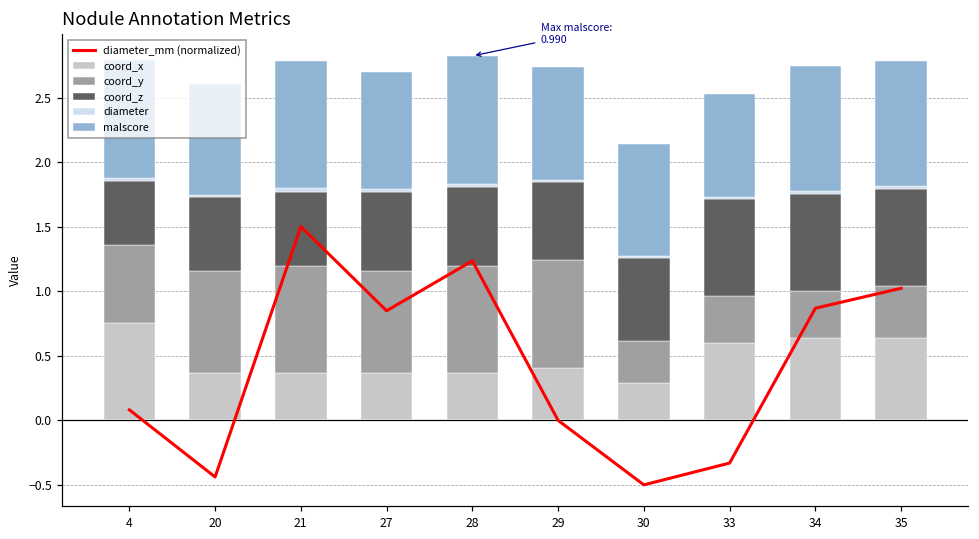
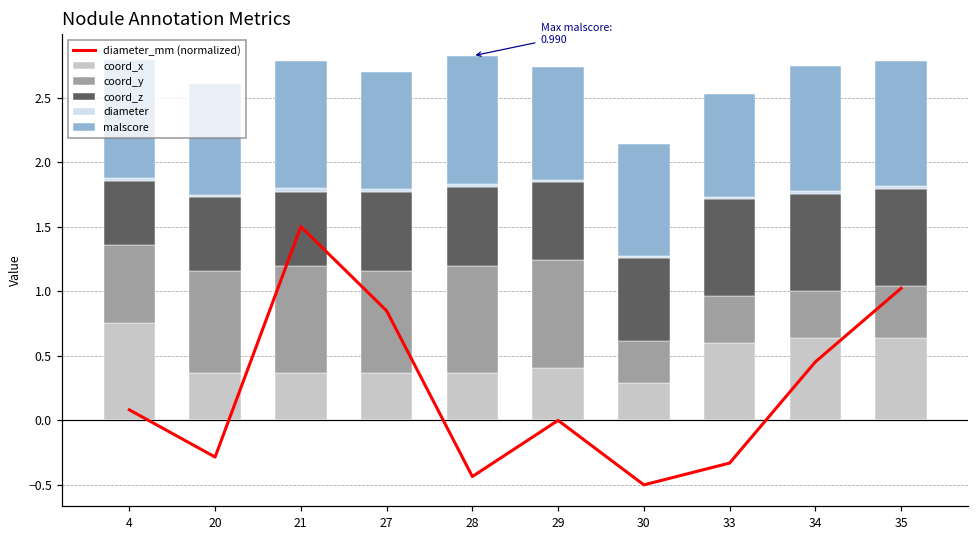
  {
    "diameter_mm (normalized)": {
      "4": 0.08,
-     "20": -0.44,
+     "20": -0.28,
      "21": 1.50,
      "27": 0.85,
-     "28": 1.23,
+     "28": -0.44,
      "29": 0.00,
      "30": -0.50,
      "33": -0.33,
-     "34": 0.87,
+     "34": 0.45,
      "35": 1.02
    },
    "coord_z": {
      "4": 0.50,
      "20": 0.57,
      "21": 0.57,
      "27": 0.61,
      "28": 0.61,
      "29": 0.61,
      "30": 0.64,
      "33": 0.75,
      "34": 0.75,
      "35": 0.75
    }
  }
